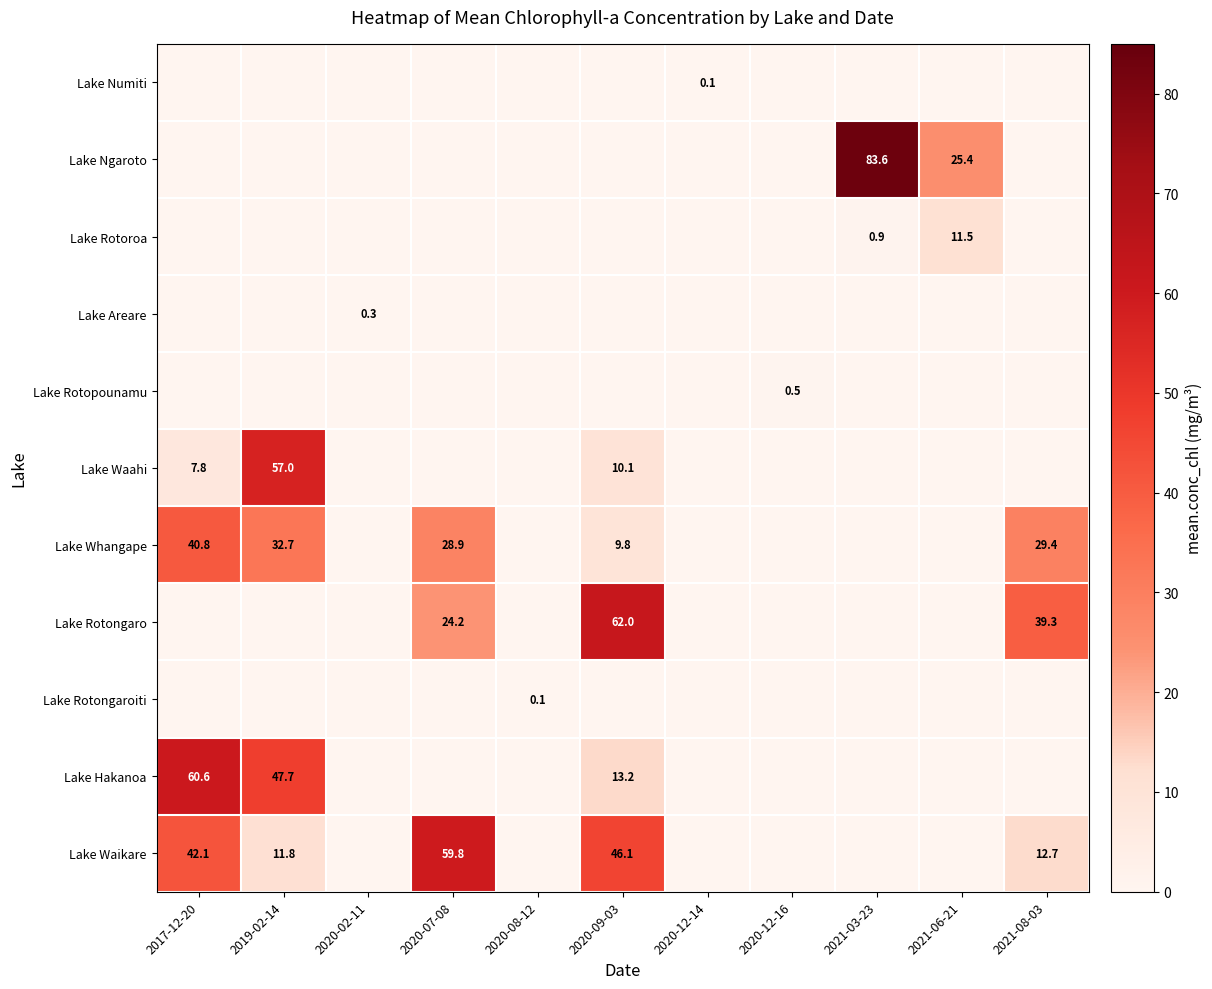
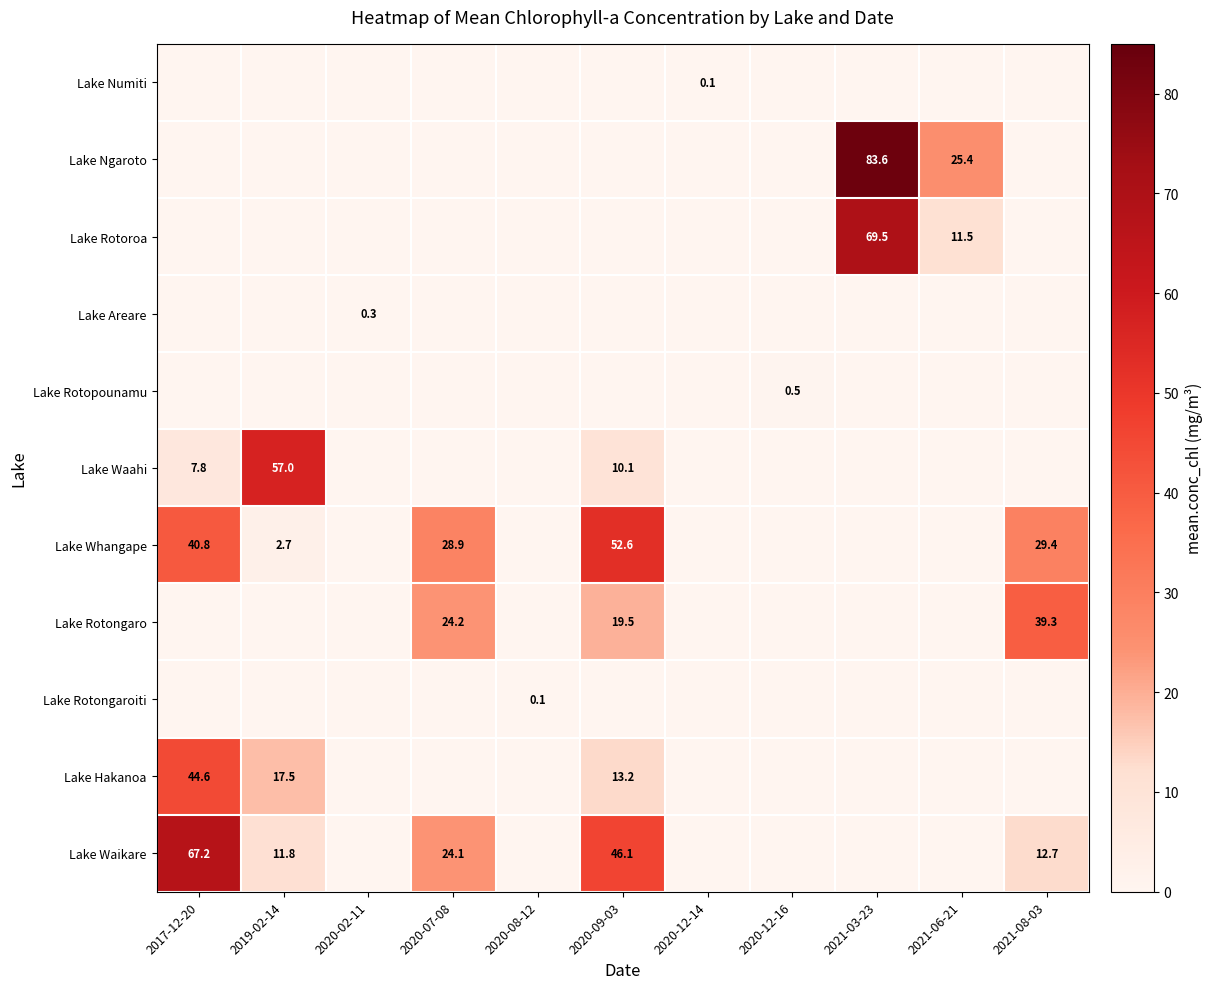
  {
    "Lake Numiti": {
      "2020-12-14": 0.1
    },
    "Lake Ngaroto": {
      "2021-03-23": 83.6,
      "2021-06-21": 25.4
    },
    "Lake Rotoroa": {
-     "2021-03-23": 0.9,
+     "2021-03-23": 69.5,
      "2021-06-21": 11.5
    },
    "Lake Areare": {
      "2020-02-11": 0.3
    },
    "Lake Rotopounamu": {
      "2020-12-16": 0.5
    },
    "Lake Waahi": {
      "2017-12-20": 7.8,
      "2019-02-14": 57.0,
      "2020-09-03": 10.1
    },
    "Lake Whangape": {
      "2017-12-20": 40.8,
-     "2019-02-14": 32.7,
+     "2019-02-14": 2.7,
      "2020-07-08": 28.9,
-     "2020-09-03": 9.8,
+     "2020-09-03": 52.6,
      "2021-08-03": 29.4
    },
    "Lake Rotongaro": {
      "2020-07-08": 24.2,
-     "2020-09-03": 62.0,
+     "2020-09-03": 19.5,
      "2021-08-03": 39.3
    },
    "Lake Rotongaroiti": {
      "2020-08-12": 0.1
    },
    "Lake Hakanoa": {
-     "2017-12-20": 60.6,
-     "2019-02-14": 47.7,
+     "2017-12-20": 44.6,
+     "2019-02-14": 17.5,
      "2020-09-03": 13.2
    },
    "Lake Waikare": {
-     "2017-12-20": 42.1,
+     "2017-12-20": 67.2,
      "2019-02-14": 11.8,
-     "2020-07-08": 59.8,
+     "2020-07-08": 24.1,
      "2020-09-03": 46.1,
      "2021-08-03": 12.7
    }
  }
